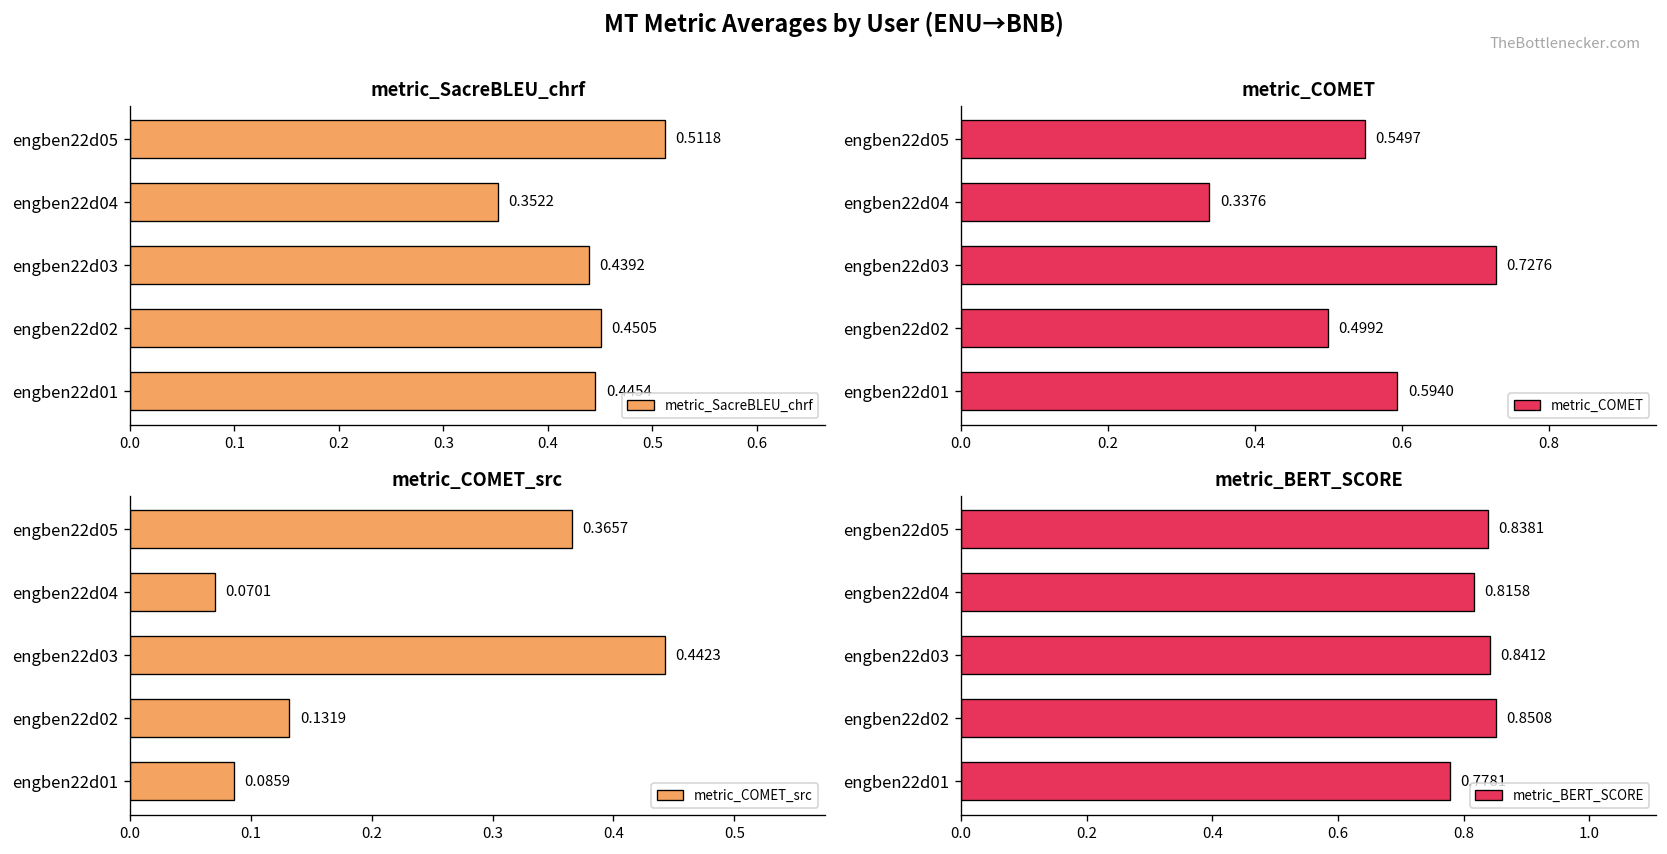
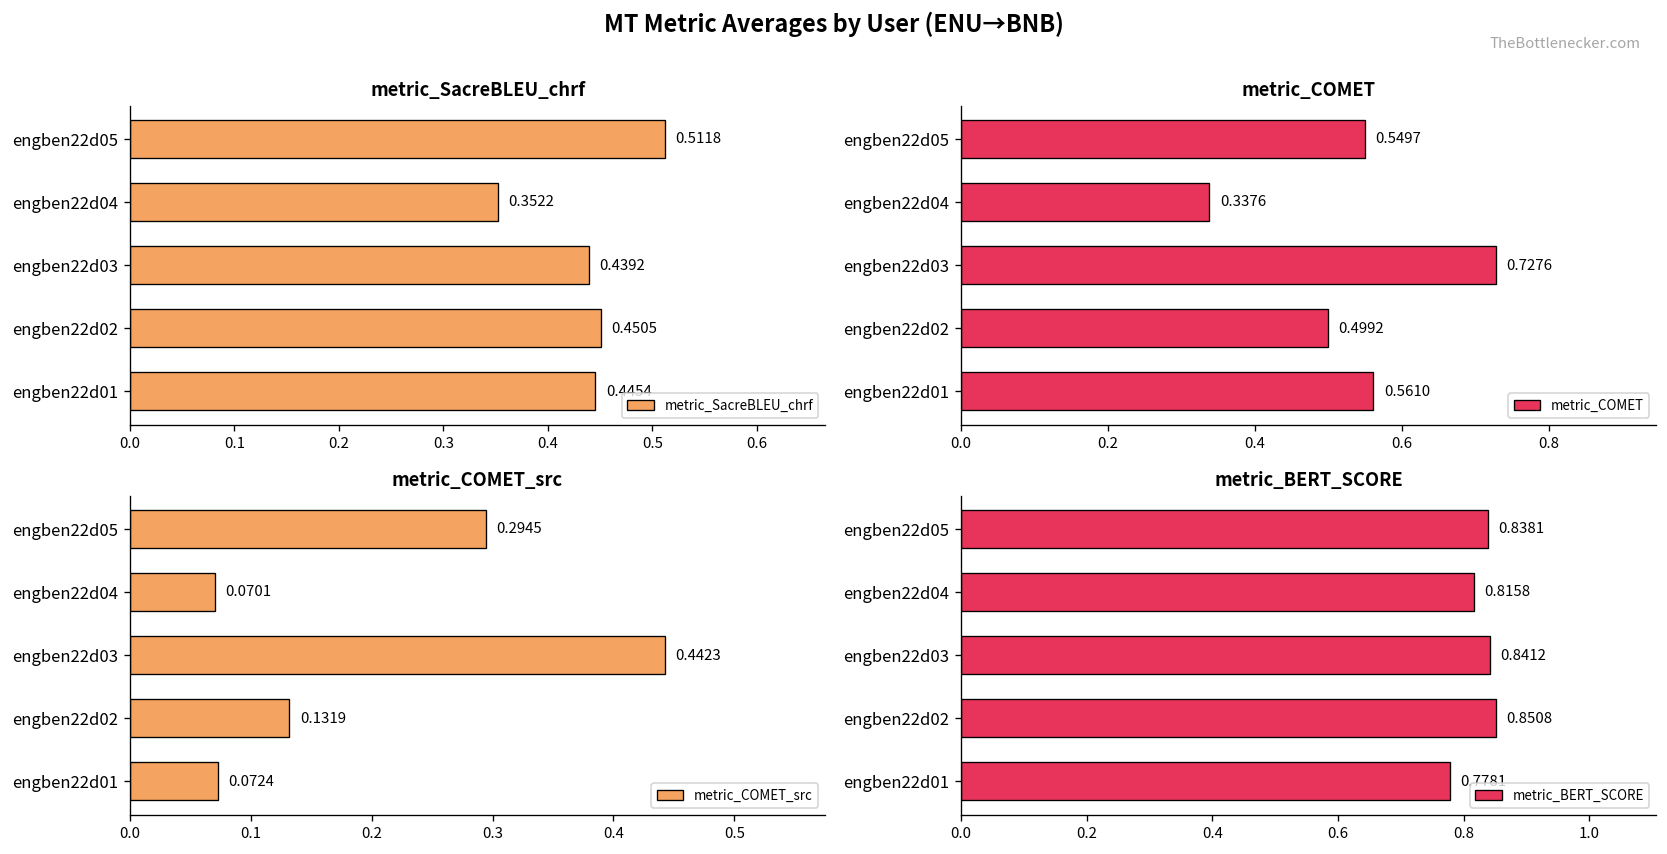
  {
    "metric_SacreBLEU_chrf": {
      "engben22d05": 0.5118,
      "engben22d04": 0.3522,
      "engben22d03": 0.4392,
      "engben22d02": 0.4505
    },
    "metric_COMET": {
      "engben22d05": 0.5497,
      "engben22d04": 0.3376,
      "engben22d03": 0.7276,
      "engben22d02": 0.4992,
-     "engben22d01": 0.5940
+     "engben22d01": 0.5610
    },
    "metric_COMET_src": {
-     "engben22d05": 0.3657,
+     "engben22d05": 0.2945,
      "engben22d04": 0.0701,
      "engben22d03": 0.4423,
      "engben22d02": 0.1319,
-     "engben22d01": 0.0859
+     "engben22d01": 0.0724
    },
    "metric_BERT_SCORE": {
      "engben22d05": 0.8381,
      "engben22d04": 0.8158,
      "engben22d03": 0.8412,
      "engben22d02": 0.8508
    }
  }
